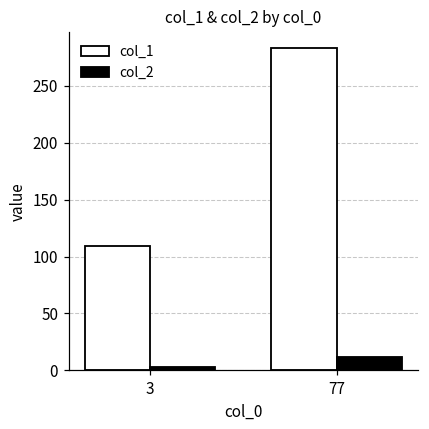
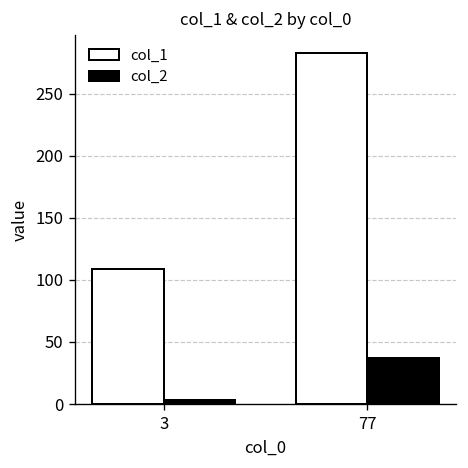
  {
    "col_1": {
      "3": 109,
      "77": 283
    },
    "col_2": {
      "3": 3,
-     "77": 12
+     "77": 37
    }
  }
